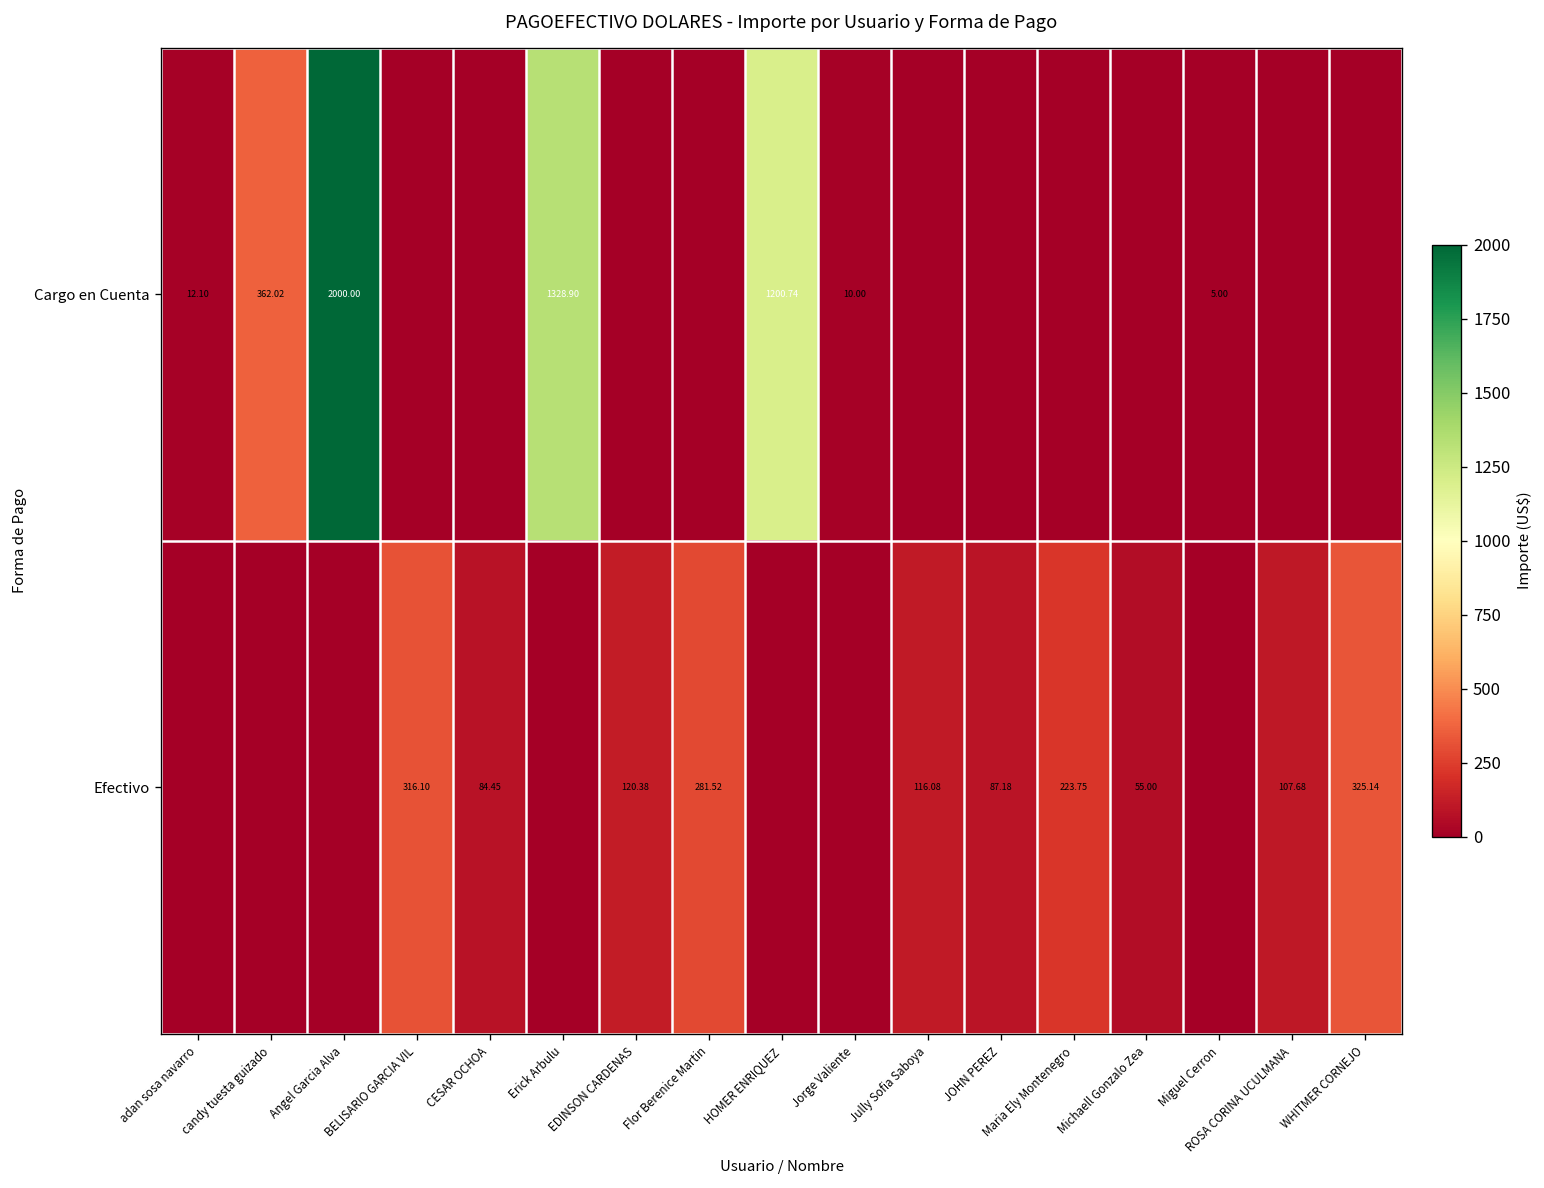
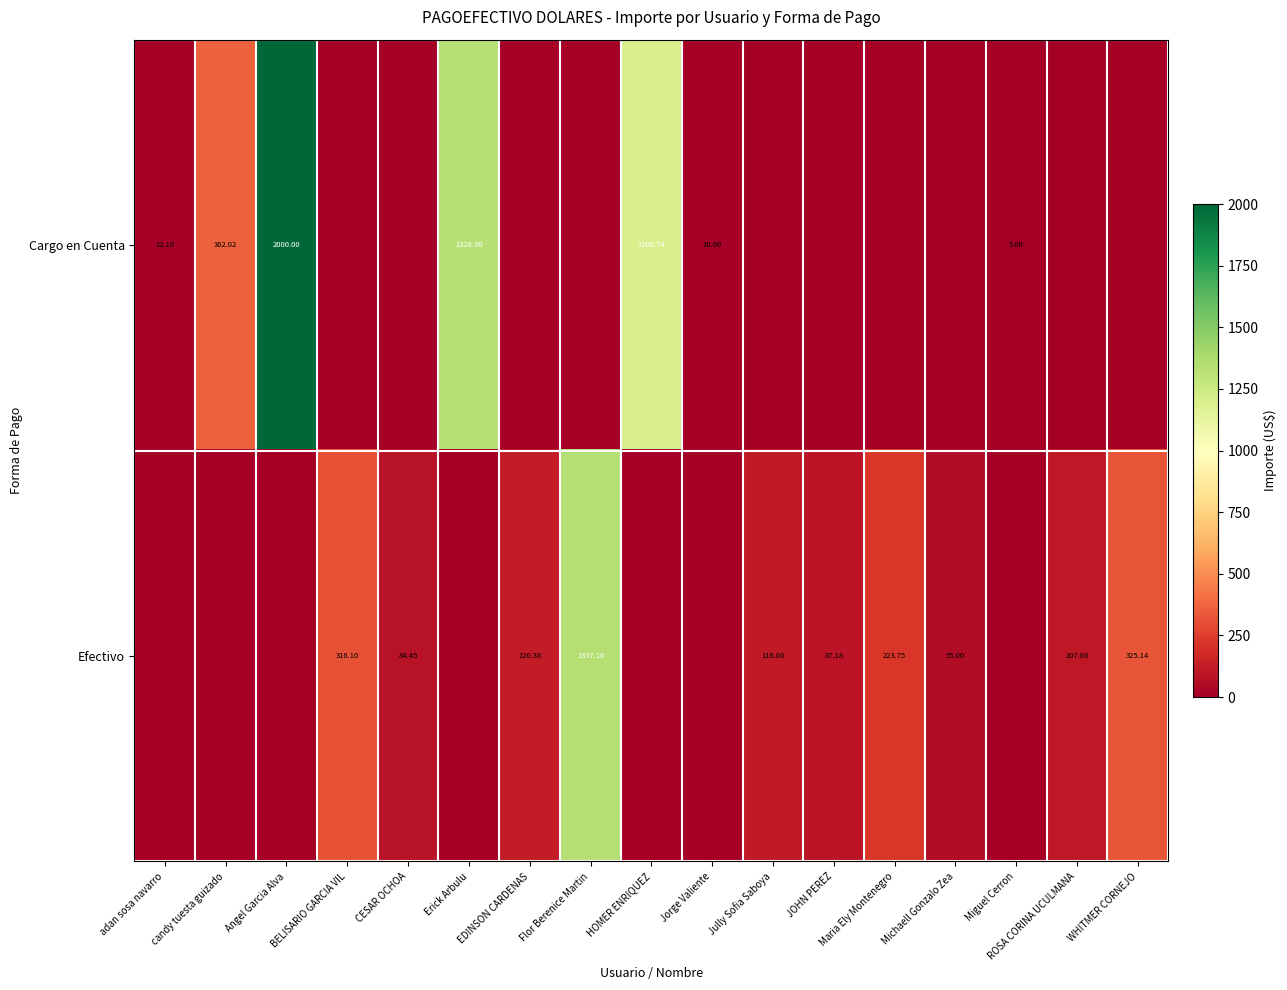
  {
    "Cargo en Cuenta": {
      "adan sosa navarro": 12.10,
      "candy tuesta guizado": 362.02,
      "Angel Garcia Alva": 2000.00,
      "Erick Arbulu": 1328.90,
      "HOMER ENRIQUEZ": 1200.74,
      "Jorge Valiente": 10.00,
      "Miguel Cerron": 5.00
    },
    "Efectivo": {
      "BELISARIO GARCIA VIL": 316.10,
      "CESAR OCHOA": 84.45,
      "EDINSON CARDENAS": 120.38,
-     "Flor Berenice Martin": 281.52,
+     "Flor Berenice Martin": 1337.16,
      "Jully Sofia Saboya": 116.08,
      "JOHN PEREZ": 87.18,
      "Maria Ely Montenegro": 223.75,
      "Michaell Gonzalo Zea": 55.00,
      "ROSA CORINA UCULMANA": 107.68,
      "WHITMER CORNEJO": 325.14
    }
  }
